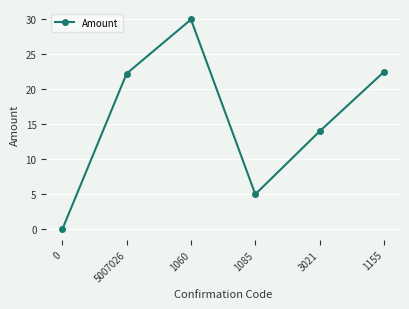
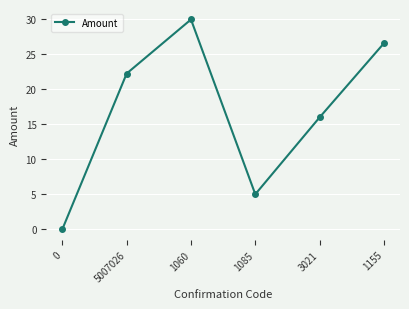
  {
    "0": 0,
    "5007026": 22,
    "1060": 30,
    "1085": 5,
-   "3021": 14,
-   "1155": 23
+   "3021": 16,
+   "1155": 27
  }
